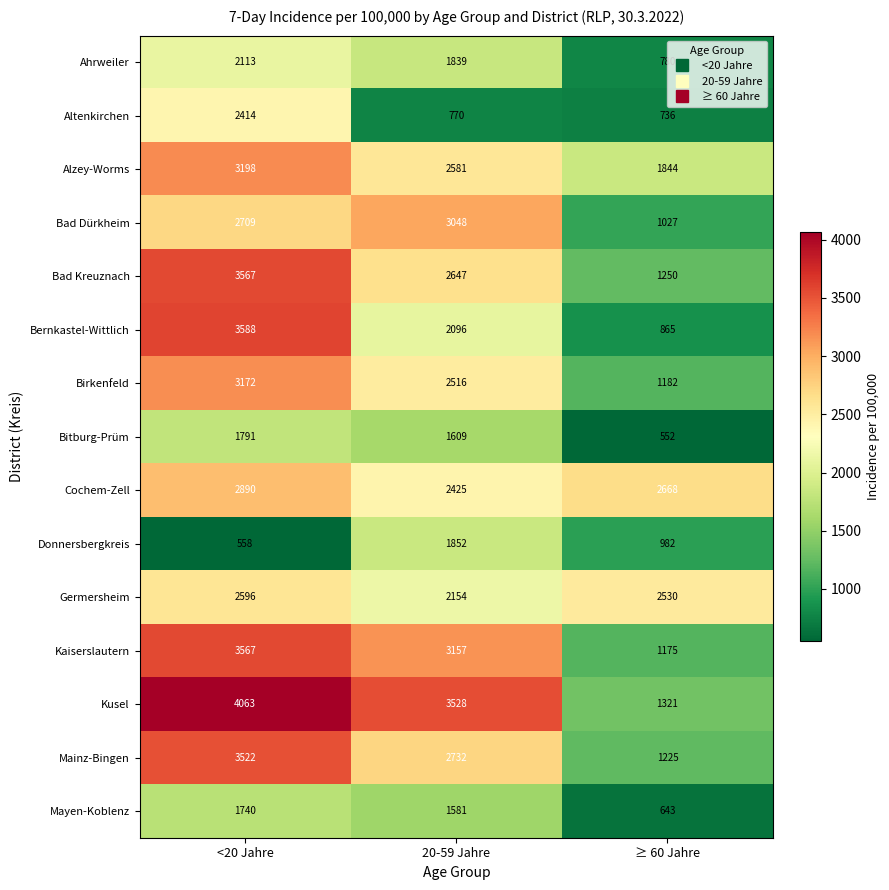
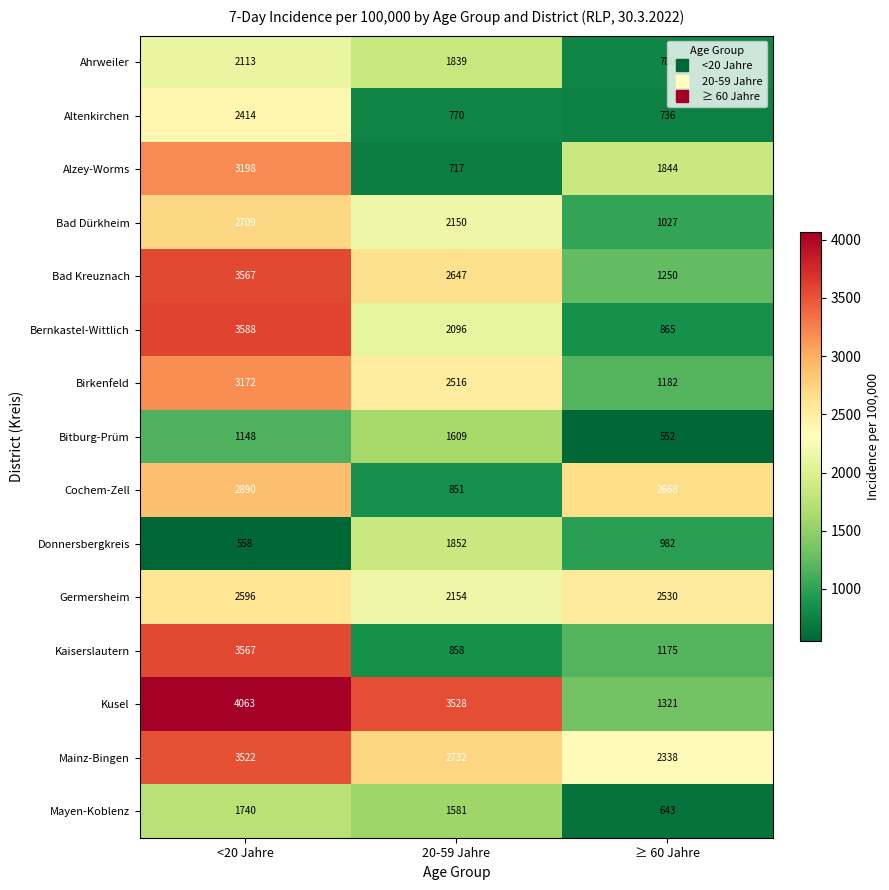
  {
    "Ahrweiler": {
      "<20 Jahre": 2113,
      "20-59 Jahre": 1839
    },
    "Altenkirchen": {
      "<20 Jahre": 2414,
      "20-59 Jahre": 770,
      "≥ 60 Jahre": 736
    },
    "Alzey-Worms": {
      "<20 Jahre": 3198,
-     "20-59 Jahre": 2581,
+     "20-59 Jahre": 717,
      "≥ 60 Jahre": 1844
    },
    "Bad Dürkheim": {
      "<20 Jahre": 2709,
-     "20-59 Jahre": 3048,
+     "20-59 Jahre": 2150,
      "≥ 60 Jahre": 1027
    },
    "Bad Kreuznach": {
      "<20 Jahre": 3567,
      "20-59 Jahre": 2647,
      "≥ 60 Jahre": 1250
    },
    "Bernkastel-Wittlich": {
      "<20 Jahre": 3588,
      "20-59 Jahre": 2096,
      "≥ 60 Jahre": 865
    },
    "Birkenfeld": {
      "<20 Jahre": 3172,
      "20-59 Jahre": 2516,
      "≥ 60 Jahre": 1182
    },
    "Bitburg-Prüm": {
-     "<20 Jahre": 1791,
+     "<20 Jahre": 1148,
      "20-59 Jahre": 1609,
      "≥ 60 Jahre": 552
    },
    "Cochem-Zell": {
      "<20 Jahre": 2890,
-     "20-59 Jahre": 2425,
+     "20-59 Jahre": 851,
      "≥ 60 Jahre": 2668
    },
    "Donnersbergkreis": {
      "<20 Jahre": 558,
      "20-59 Jahre": 1852,
      "≥ 60 Jahre": 982
    },
    "Germersheim": {
      "<20 Jahre": 2596,
      "20-59 Jahre": 2154,
      "≥ 60 Jahre": 2530
    },
    "Kaiserslautern": {
      "<20 Jahre": 3567,
-     "20-59 Jahre": 3157,
+     "20-59 Jahre": 858,
      "≥ 60 Jahre": 1175
    },
    "Kusel": {
      "<20 Jahre": 4063,
      "20-59 Jahre": 3528,
      "≥ 60 Jahre": 1321
    },
    "Mainz-Bingen": {
      "<20 Jahre": 3522,
      "20-59 Jahre": 2732,
-     "≥ 60 Jahre": 1225
+     "≥ 60 Jahre": 2338
    },
    "Mayen-Koblenz": {
      "<20 Jahre": 1740,
      "20-59 Jahre": 1581,
      "≥ 60 Jahre": 643
    }
  }
